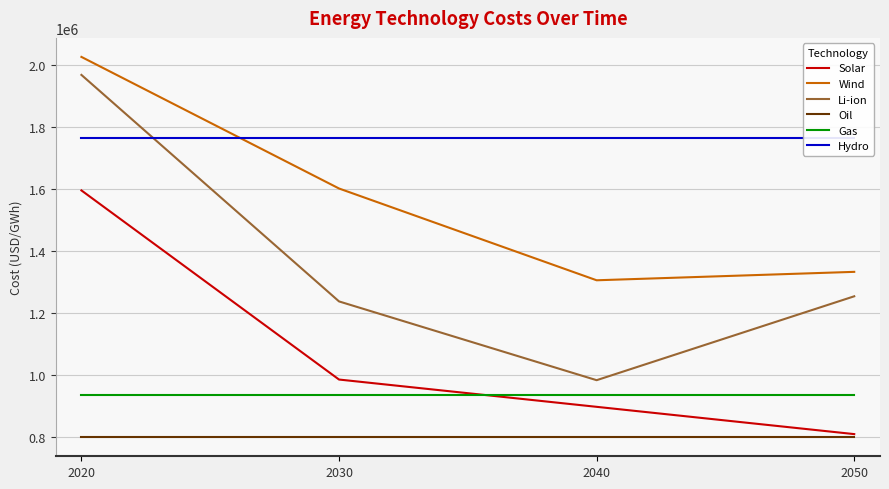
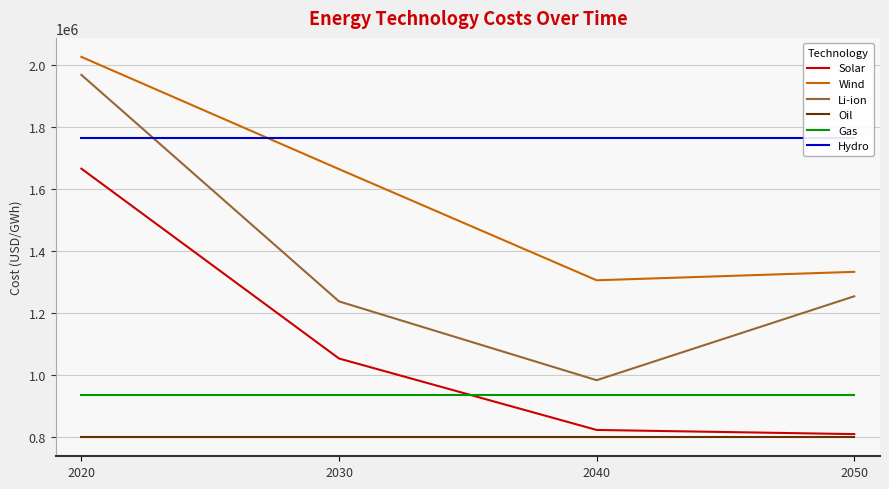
  {
    "Solar": {
-     "2020": 1600000,
-     "2030": 990000,
-     "2040": 900000,
+     "2020": 1670000,
+     "2030": 1050000,
+     "2040": 820000,
      "2050": 810000
    },
    "Wind": {
      "2020": 2030000,
-     "2030": 1600000,
+     "2030": 1660000,
      "2040": 1310000,
      "2050": 1330000
    },
    "Li-ion": {
      "2020": 1970000,
      "2030": 1240000,
      "2040": 980000,
      "2050": 1250000
    },
    "Oil": {
      "2020": 800000,
      "2030": 800000,
      "2040": 800000,
      "2050": 800000
    },
    "Gas": {
      "2020": 940000,
      "2030": 940000,
      "2040": 940000,
      "2050": 940000
    },
    "Hydro": {
      "2020": 1770000,
      "2030": 1770000,
      "2040": 1770000
    }
  }
